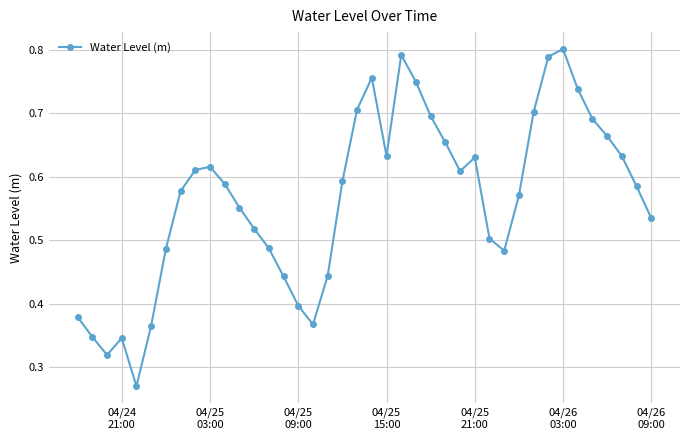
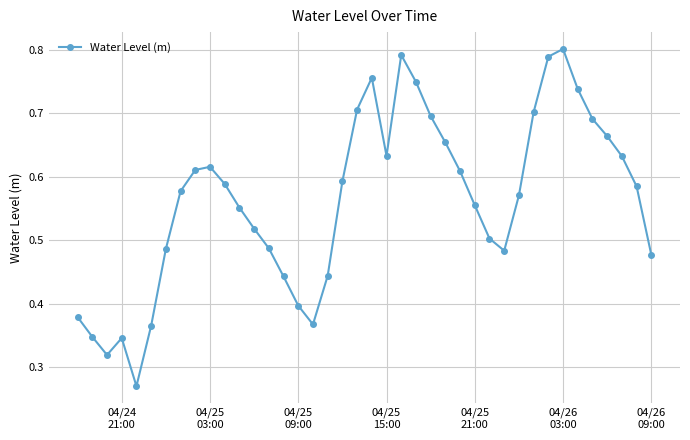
  {
    "04/24 21:00": 0.35,
    "04/25 03:00": 0.62,
    "04/25 09:00": 0.40,
    "04/25 15:00": 0.63,
-   "04/25 21:00": 0.63,
+   "04/25 21:00": 0.56,
    "04/26 03:00": 0.80,
-   "04/26 09:00": 0.53
+   "04/26 09:00": 0.48
  }
